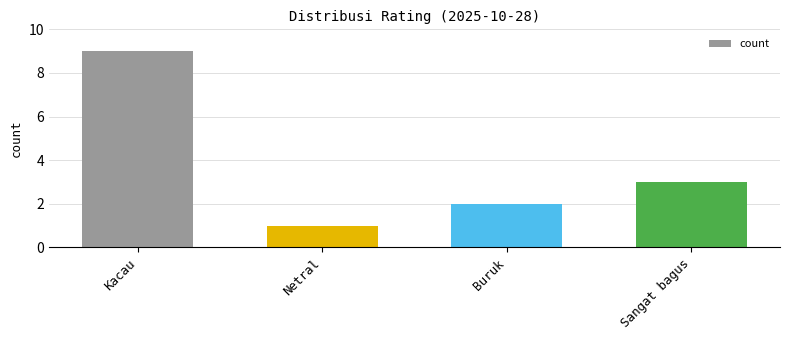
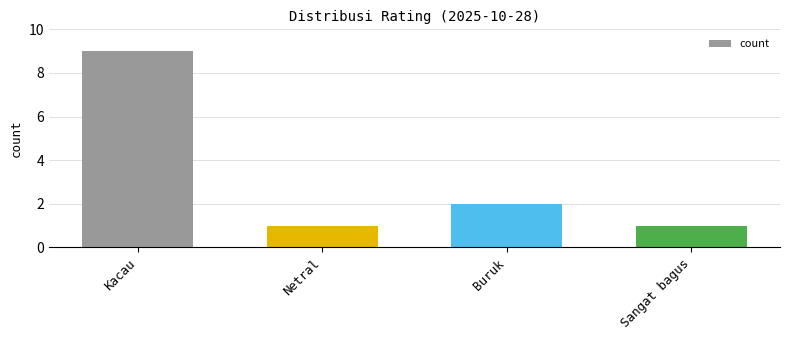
  {
    "Kacau": 9,
    "Netral": 1,
    "Buruk": 2,
-   "Sangat bagus": 3
+   "Sangat bagus": 1
  }
